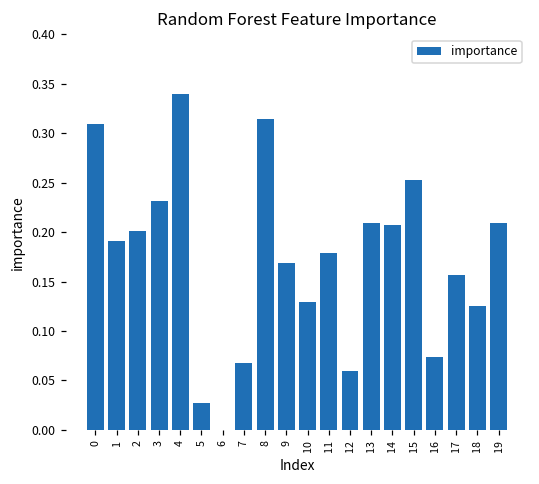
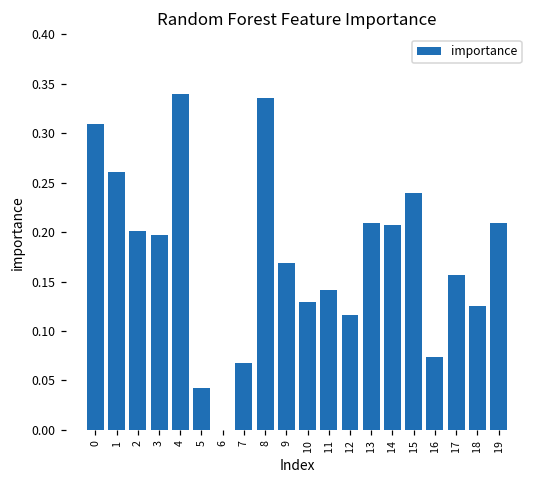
  {
    "0": 0.31,
-   "1": 0.19,
+   "1": 0.26,
    "2": 0.20,
-   "3": 0.23,
+   "3": 0.20,
    "4": 0.34,
-   "5": 0.03,
+   "5": 0.04,
    "6": 0.00,
    "7": 0.07,
-   "8": 0.31,
+   "8": 0.34,
    "9": 0.17,
    "10": 0.13,
-   "11": 0.18,
-   "12": 0.06,
+   "11": 0.14,
+   "12": 0.12,
    "13": 0.21,
    "14": 0.21,
-   "15": 0.25,
+   "15": 0.24,
    "16": 0.07,
    "17": 0.16,
    "18": 0.13,
    "19": 0.21
  }
